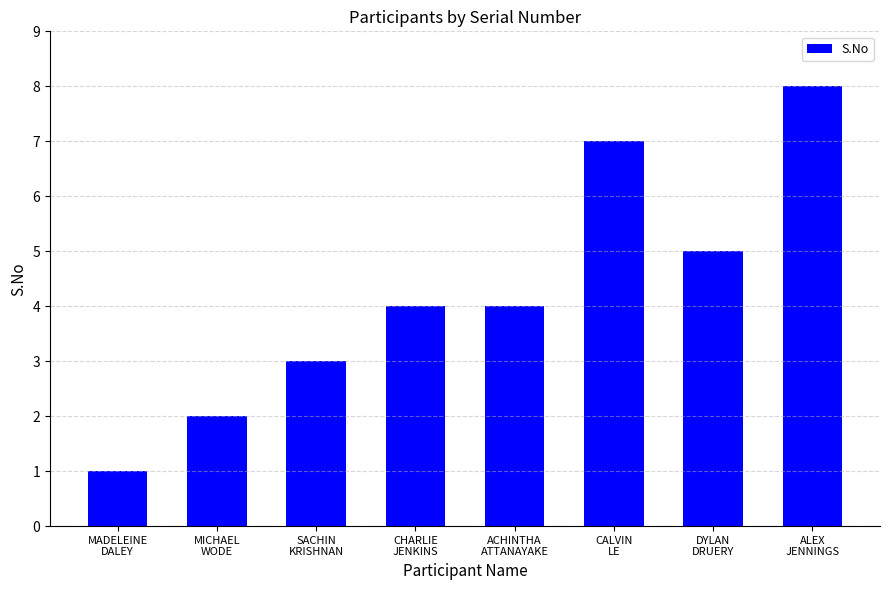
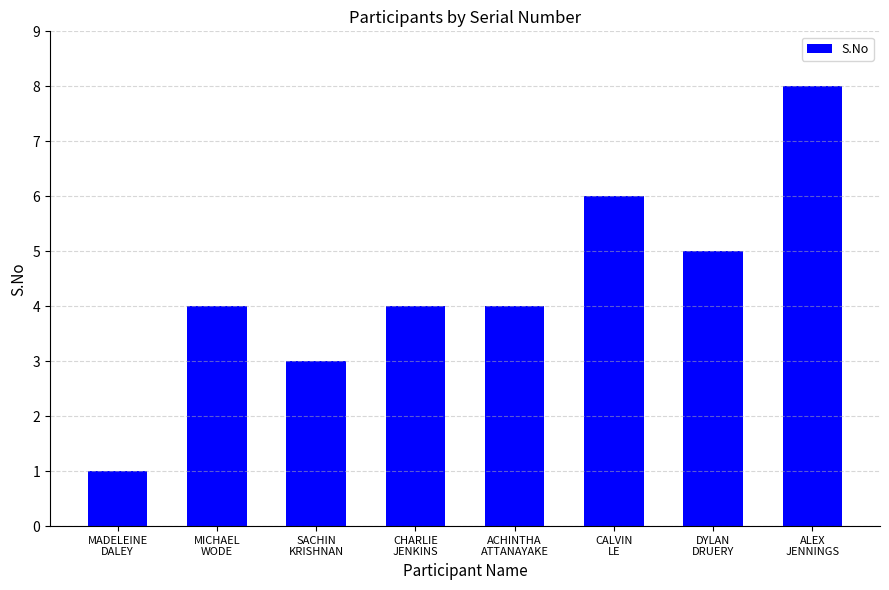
  {
    "MADELEINE DALEY": 1,
-   "MICHAEL WODE": 2,
+   "MICHAEL WODE": 4,
    "SACHIN KRISHNAN": 3,
    "CHARLIE JENKINS": 4,
    "ACHINTHA ATTANAYAKE": 4,
-   "CALVIN LE": 7,
+   "CALVIN LE": 6,
    "DYLAN DRUERY": 5,
    "ALEX JENNINGS": 8
  }
